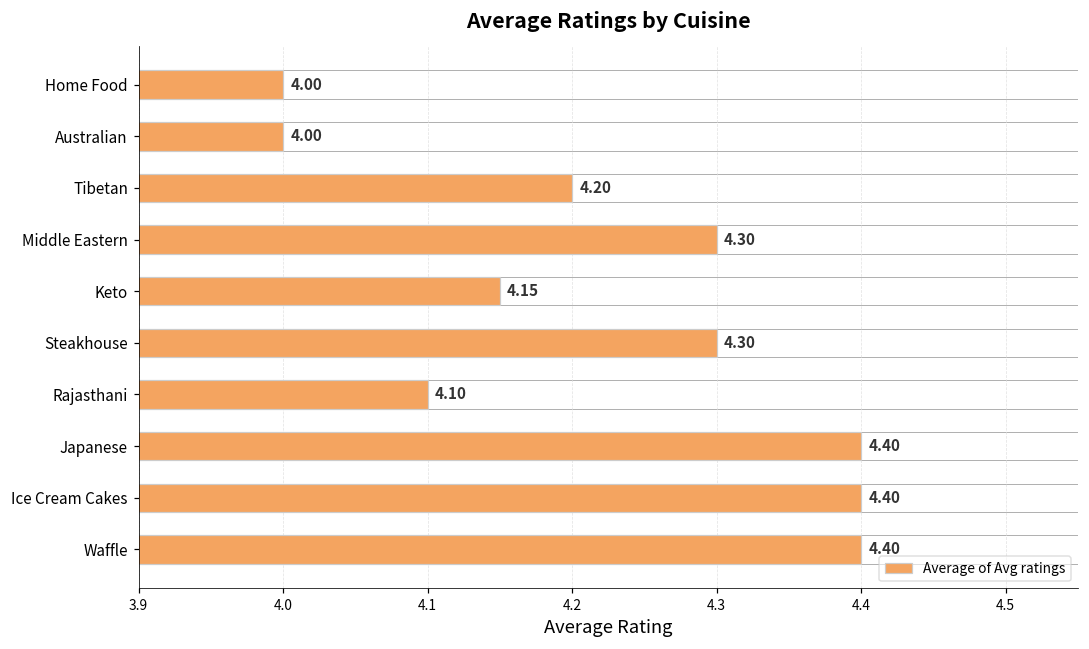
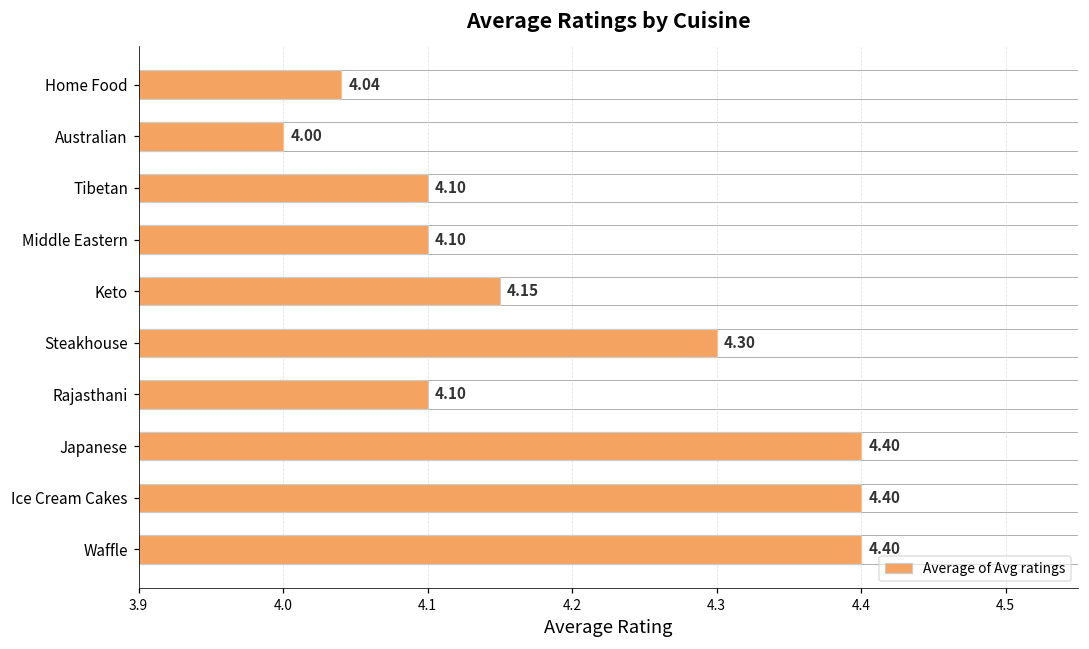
  {
-   "Home Food": 4.00,
+   "Home Food": 4.04,
    "Australian": 4.00,
-   "Tibetan": 4.20,
-   "Middle Eastern": 4.30,
+   "Tibetan": 4.10,
+   "Middle Eastern": 4.10,
    "Keto": 4.15,
    "Steakhouse": 4.30,
    "Rajasthani": 4.10,
    "Japanese": 4.40,
    "Ice Cream Cakes": 4.40
  }
